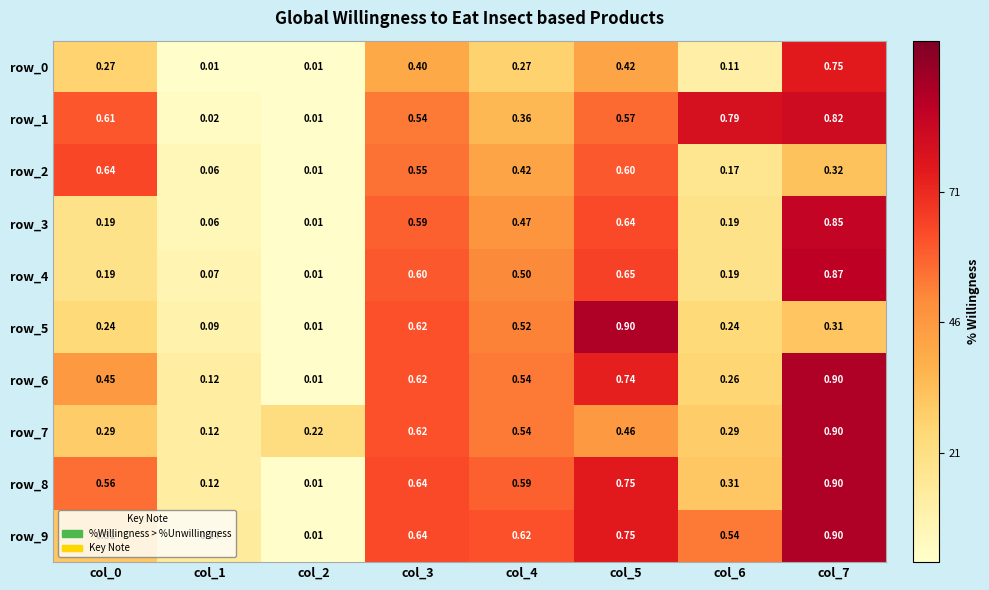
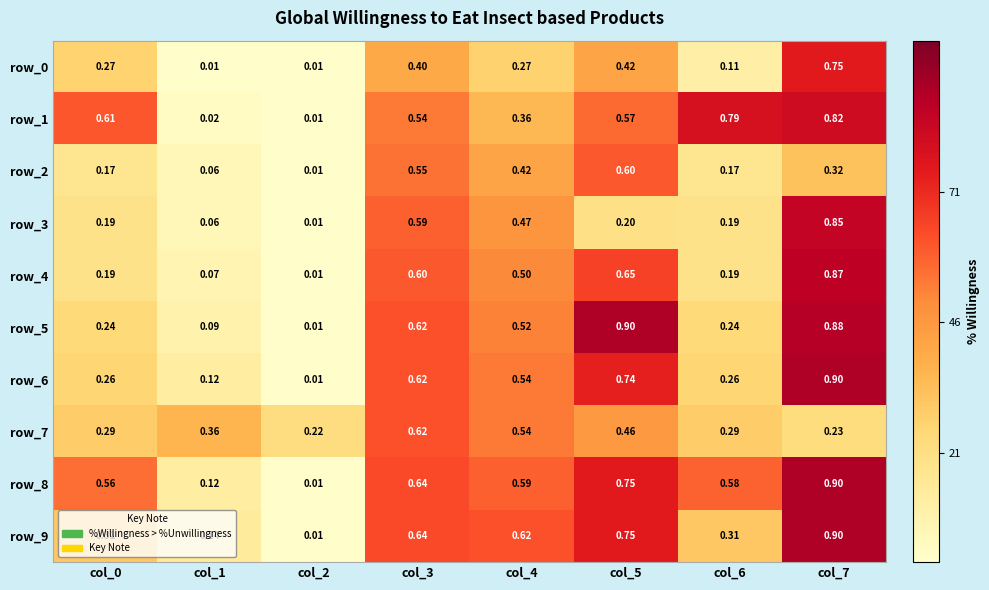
  {
    "row_0": {
      "col_0": 0.27,
      "col_1": 0.01,
      "col_2": 0.01,
      "col_3": 0.40,
      "col_4": 0.27,
      "col_5": 0.42,
      "col_6": 0.11,
      "col_7": 0.75
    },
    "row_1": {
      "col_0": 0.61,
      "col_1": 0.02,
      "col_2": 0.01,
      "col_3": 0.54,
      "col_4": 0.36,
      "col_5": 0.57,
      "col_6": 0.79,
      "col_7": 0.82
    },
    "row_2": {
-     "col_0": 0.64,
+     "col_0": 0.17,
      "col_1": 0.06,
      "col_2": 0.01,
      "col_3": 0.55,
      "col_4": 0.42,
      "col_5": 0.60,
      "col_6": 0.17,
      "col_7": 0.32
    },
    "row_3": {
      "col_0": 0.19,
      "col_1": 0.06,
      "col_2": 0.01,
      "col_3": 0.59,
      "col_4": 0.47,
-     "col_5": 0.64,
+     "col_5": 0.20,
      "col_6": 0.19,
      "col_7": 0.85
    },
    "row_4": {
      "col_0": 0.19,
      "col_1": 0.07,
      "col_2": 0.01,
      "col_3": 0.60,
      "col_4": 0.50,
      "col_5": 0.65,
      "col_6": 0.19,
      "col_7": 0.87
    },
    "row_5": {
      "col_0": 0.24,
      "col_1": 0.09,
      "col_2": 0.01,
      "col_3": 0.62,
      "col_4": 0.52,
      "col_5": 0.90,
      "col_6": 0.24,
-     "col_7": 0.31
+     "col_7": 0.88
    },
    "row_6": {
-     "col_0": 0.45,
+     "col_0": 0.26,
      "col_1": 0.12,
      "col_2": 0.01,
      "col_3": 0.62,
      "col_4": 0.54,
      "col_5": 0.74,
      "col_6": 0.26,
      "col_7": 0.90
    },
    "row_7": {
      "col_0": 0.29,
-     "col_1": 0.12,
+     "col_1": 0.36,
      "col_2": 0.22,
      "col_3": 0.62,
      "col_4": 0.54,
      "col_5": 0.46,
      "col_6": 0.29,
-     "col_7": 0.90
+     "col_7": 0.23
    },
    "row_8": {
      "col_0": 0.56,
      "col_1": 0.12,
      "col_2": 0.01,
      "col_3": 0.64,
      "col_4": 0.59,
      "col_5": 0.75,
-     "col_6": 0.31,
+     "col_6": 0.58,
      "col_7": 0.90
    },
    "row_9": {
      "col_2": 0.01,
      "col_3": 0.64,
      "col_4": 0.62,
      "col_5": 0.75,
-     "col_6": 0.54,
+     "col_6": 0.31,
      "col_7": 0.90
    }
  }
